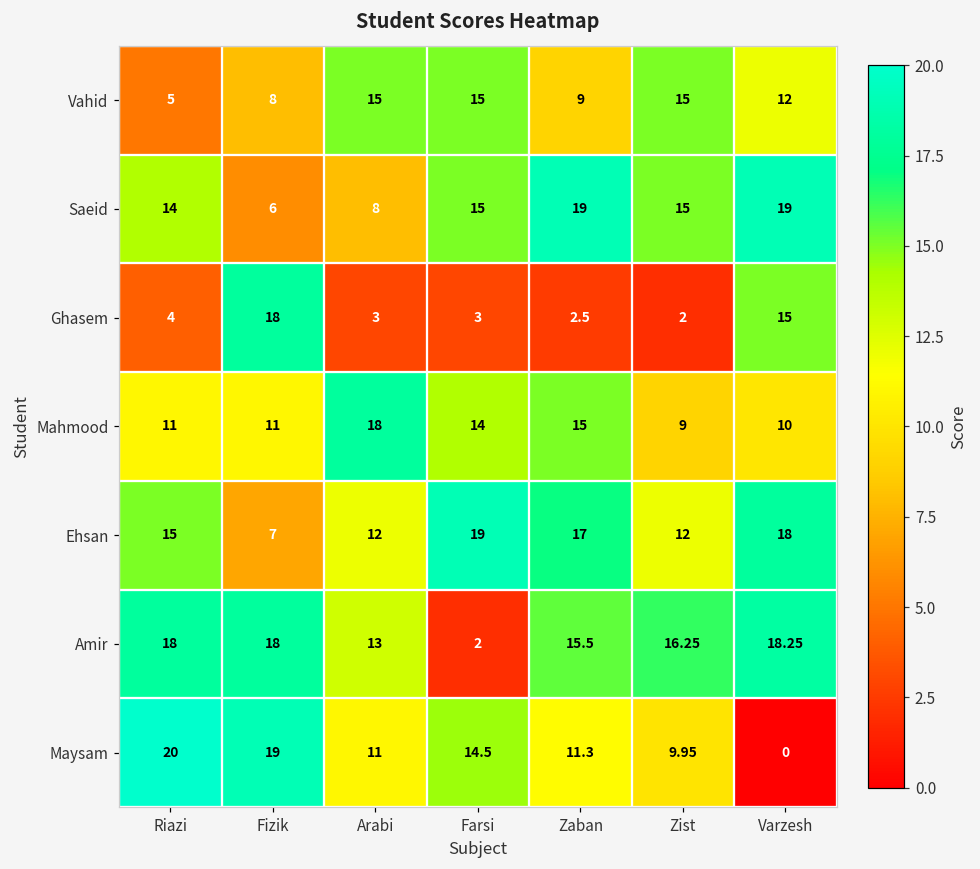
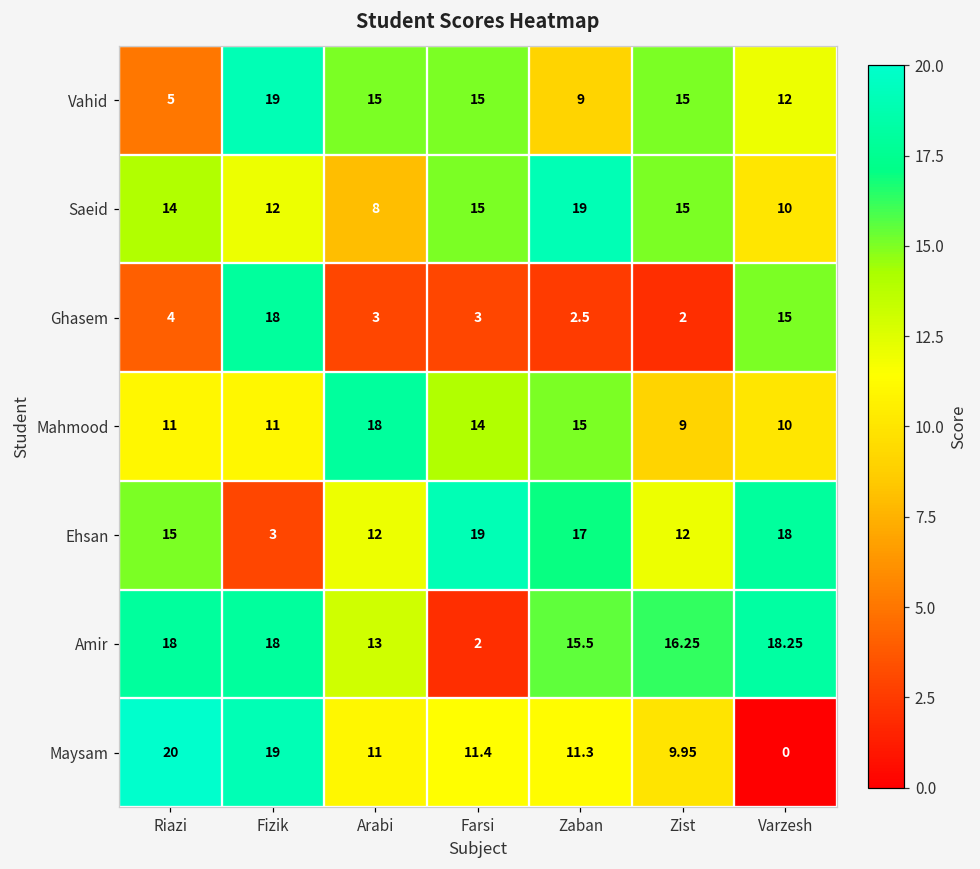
  {
    "Vahid": {
      "Riazi": 5,
-     "Fizik": 8,
+     "Fizik": 19,
      "Arabi": 15,
      "Farsi": 15,
      "Zaban": 9,
      "Zist": 15,
      "Varzesh": 12
    },
    "Saeid": {
      "Riazi": 14,
-     "Fizik": 6,
+     "Fizik": 12,
      "Arabi": 8,
      "Farsi": 15,
      "Zaban": 19,
      "Zist": 15,
-     "Varzesh": 19
+     "Varzesh": 10
    },
    "Ghasem": {
      "Riazi": 4,
      "Fizik": 18,
      "Arabi": 3,
      "Farsi": 3,
      "Zaban": 2.5,
      "Zist": 2,
      "Varzesh": 15
    },
    "Mahmood": {
      "Riazi": 11,
      "Fizik": 11,
      "Arabi": 18,
      "Farsi": 14,
      "Zaban": 15,
      "Zist": 9,
      "Varzesh": 10
    },
    "Ehsan": {
      "Riazi": 15,
-     "Fizik": 7,
+     "Fizik": 3,
      "Arabi": 12,
      "Farsi": 19,
      "Zaban": 17,
      "Zist": 12,
      "Varzesh": 18
    },
    "Amir": {
      "Riazi": 18,
      "Fizik": 18,
      "Arabi": 13,
      "Farsi": 2,
      "Zaban": 15.5,
      "Zist": 16.25,
      "Varzesh": 18.25
    },
    "Maysam": {
      "Riazi": 20,
      "Fizik": 19,
      "Arabi": 11,
-     "Farsi": 14.5,
+     "Farsi": 11.4,
      "Zaban": 11.3,
      "Zist": 9.95,
      "Varzesh": 0
    }
  }
